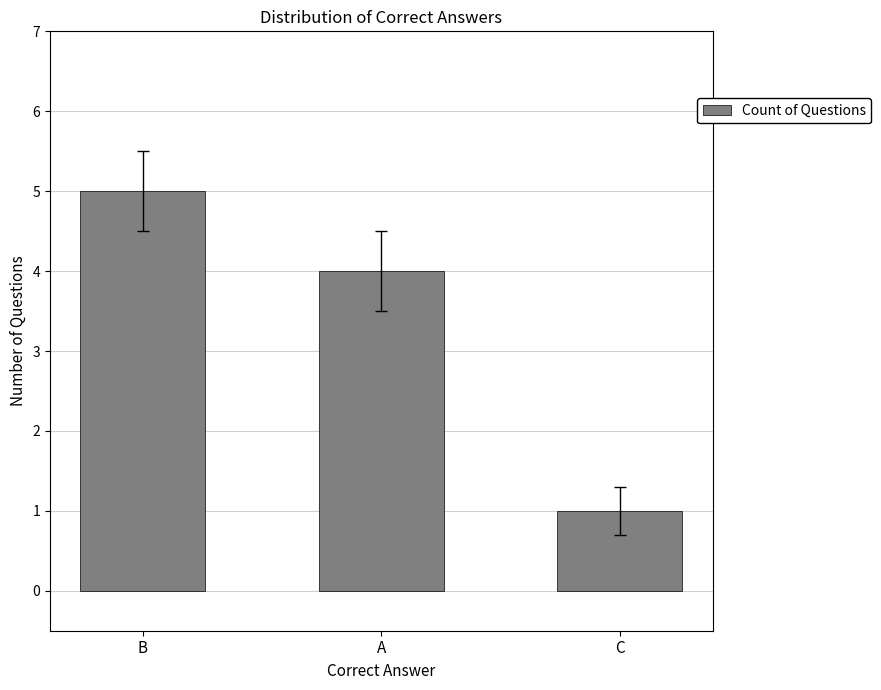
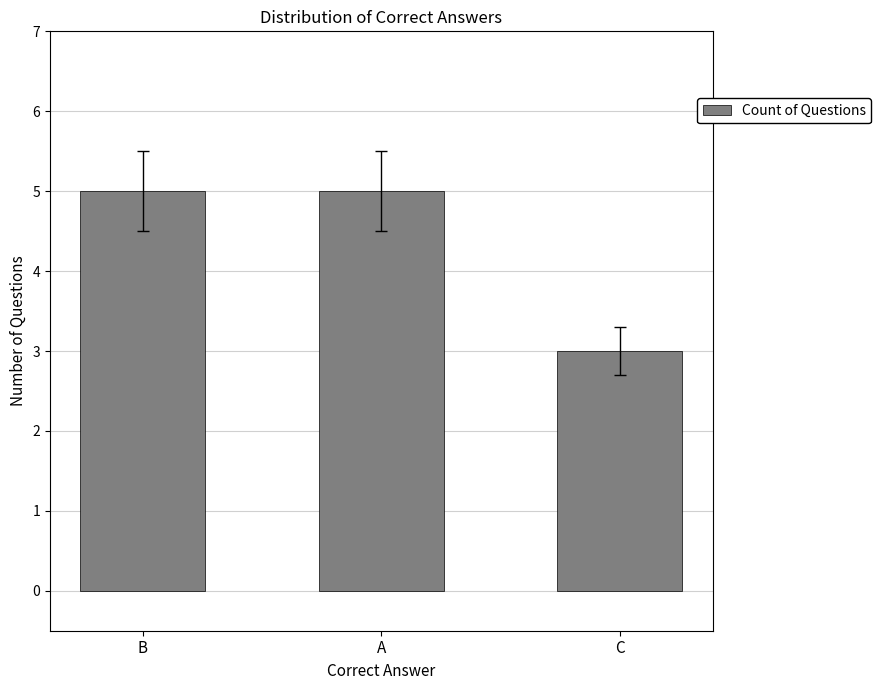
  {
    "Count of Questions": {
      "B": 5,
-     "A": 4,
-     "C": 1
+     "A": 5,
+     "C": 3
    }
  }
